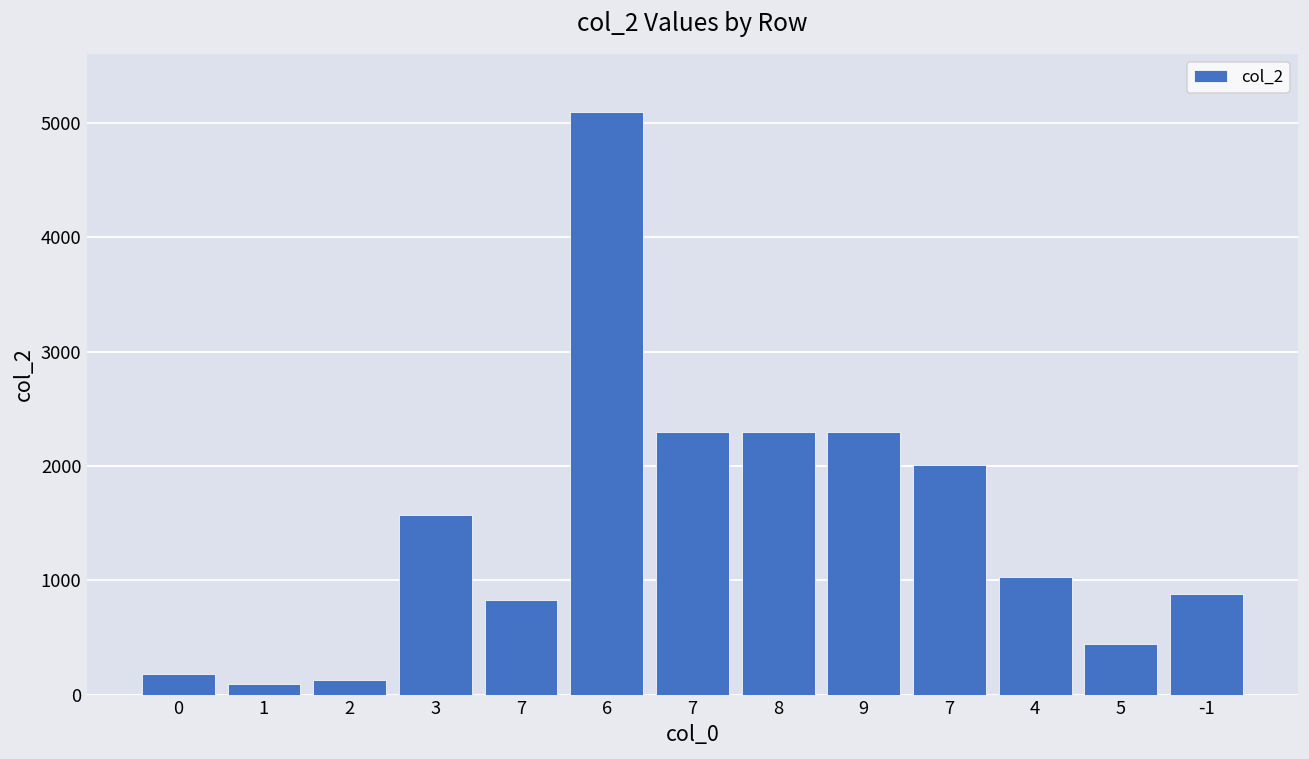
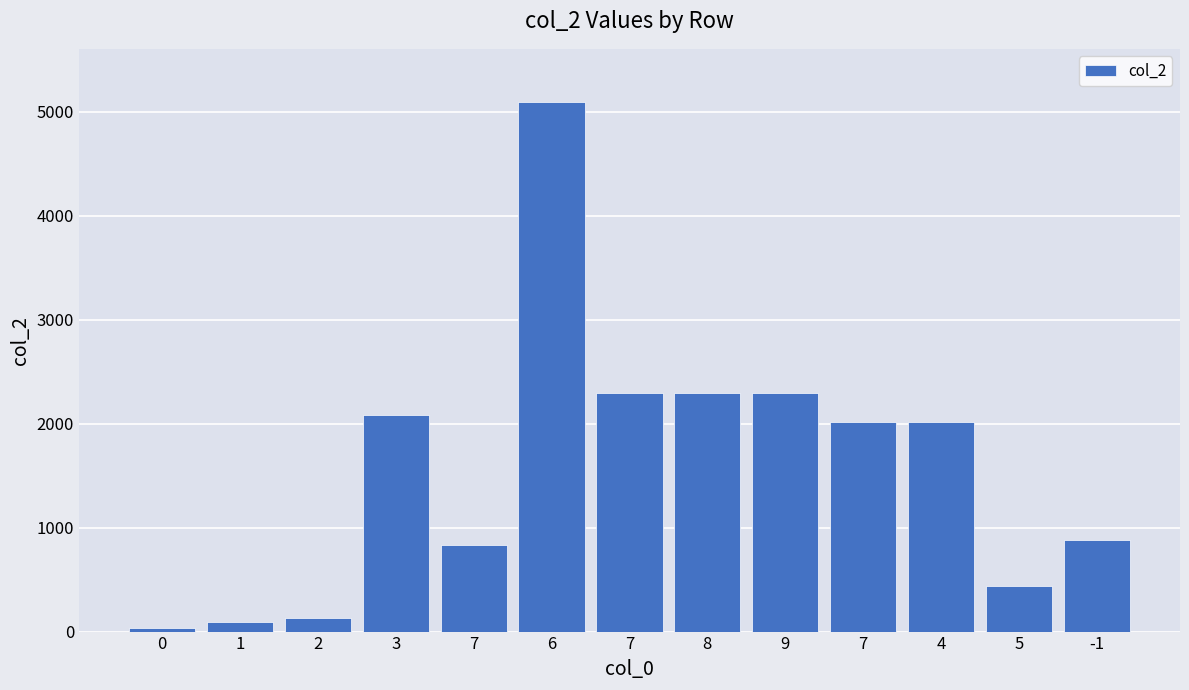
  {
-   "0": 190,
+   "0": 40,
    "1": 90,
    "2": 130,
-   "3": 1570,
+   "3": 2080,
    "6": 5100,
    "8": 2300,
    "9": 2300,
-   "4": 1030,
+   "4": 2010,
    "5": 440,
    "-1": 880
  }
